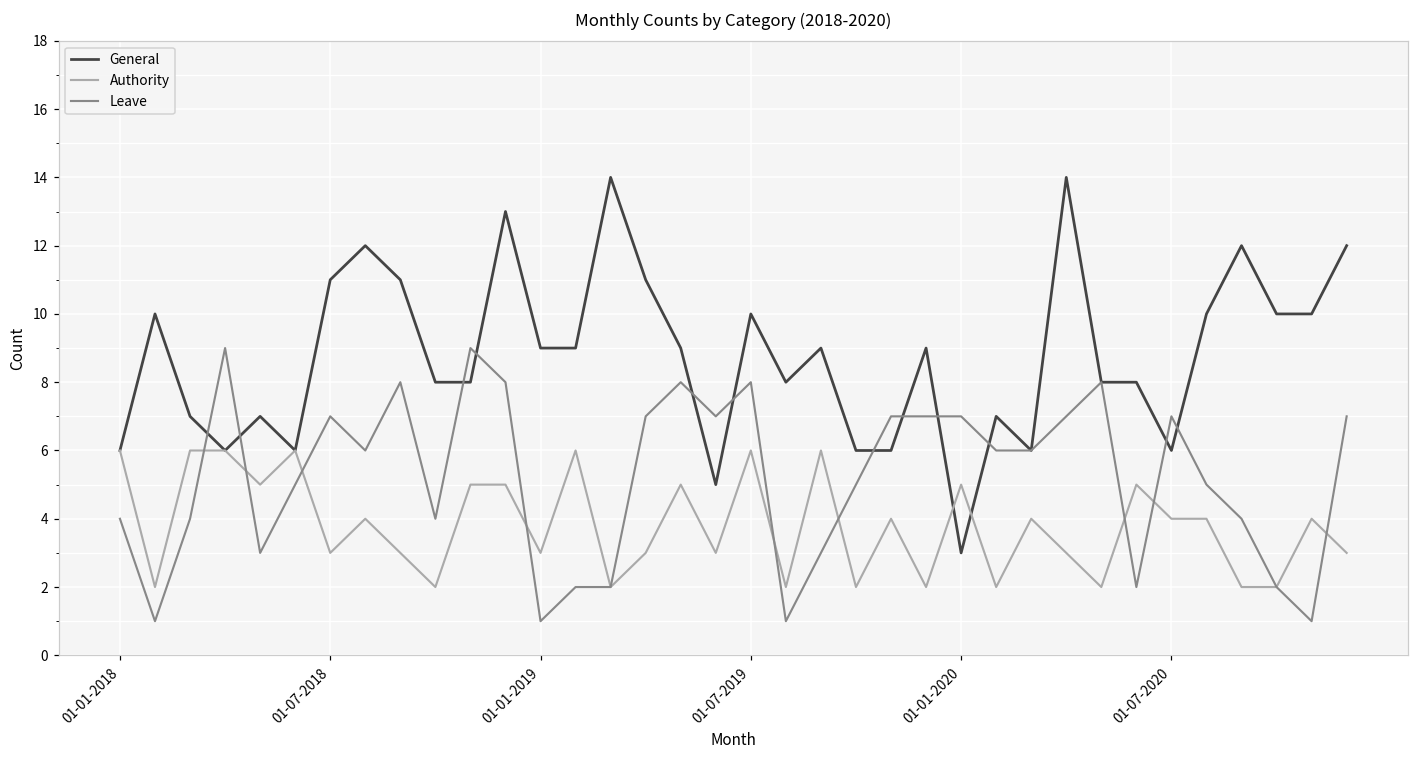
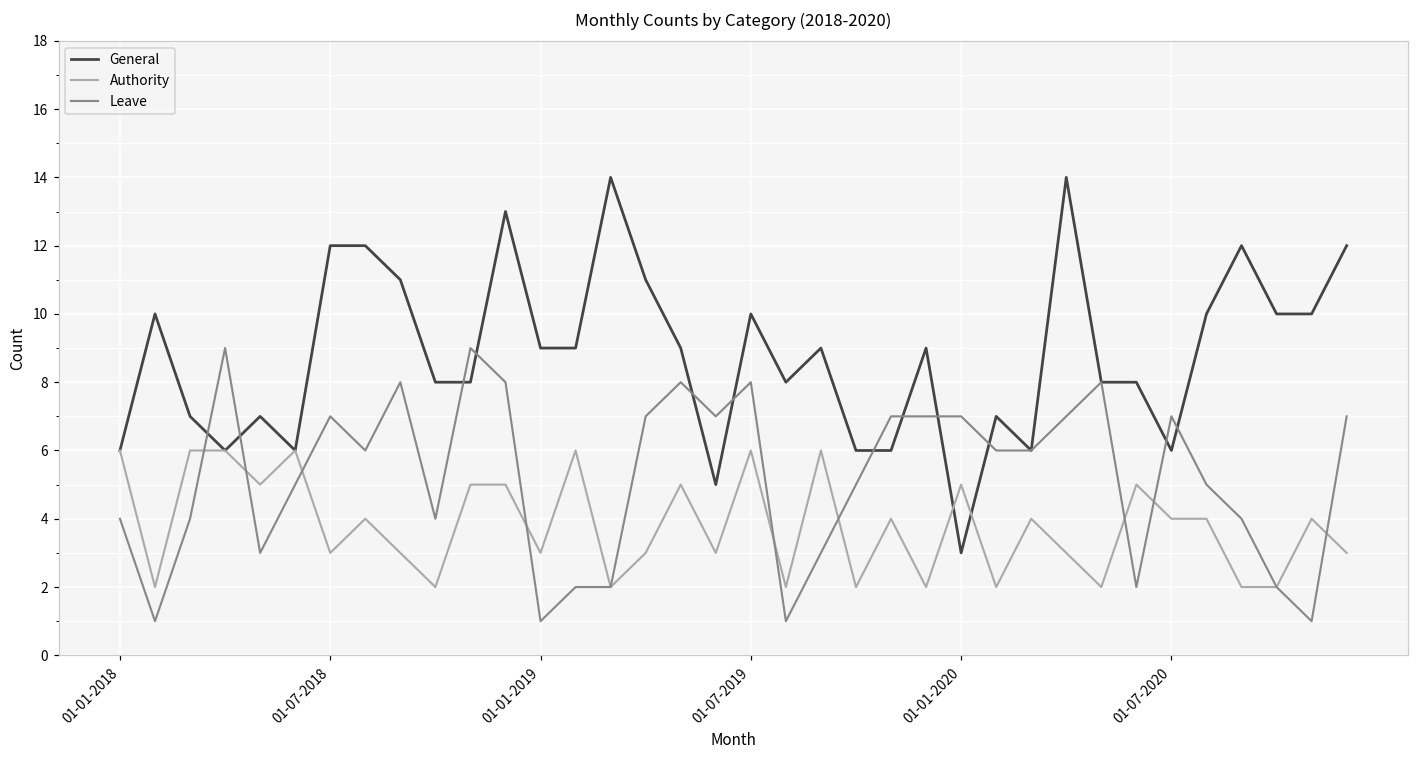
  {
    "General": {
-     "01-07-2018": 11,
+     "01-07-2018": 12,
      "01-01-2019": 9,
      "01-07-2019": 10,
      "01-01-2020": 3,
      "01-07-2020": 6
    }
  }
